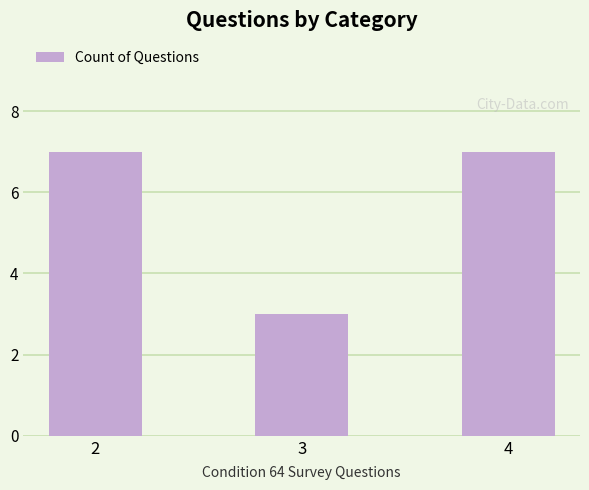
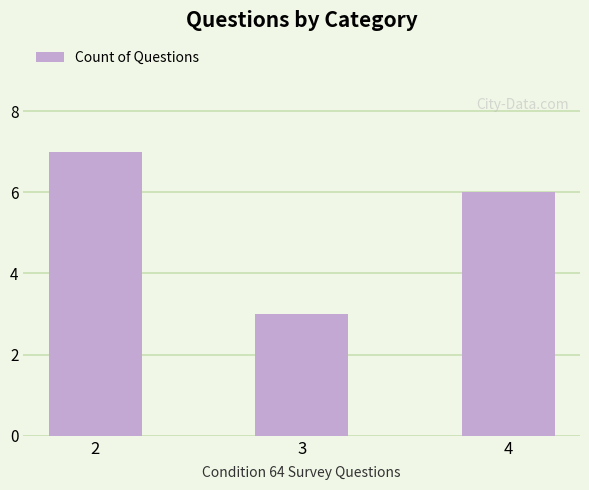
  {
    "2": 7,
    "3": 3,
-   "4": 7
+   "4": 6
  }
